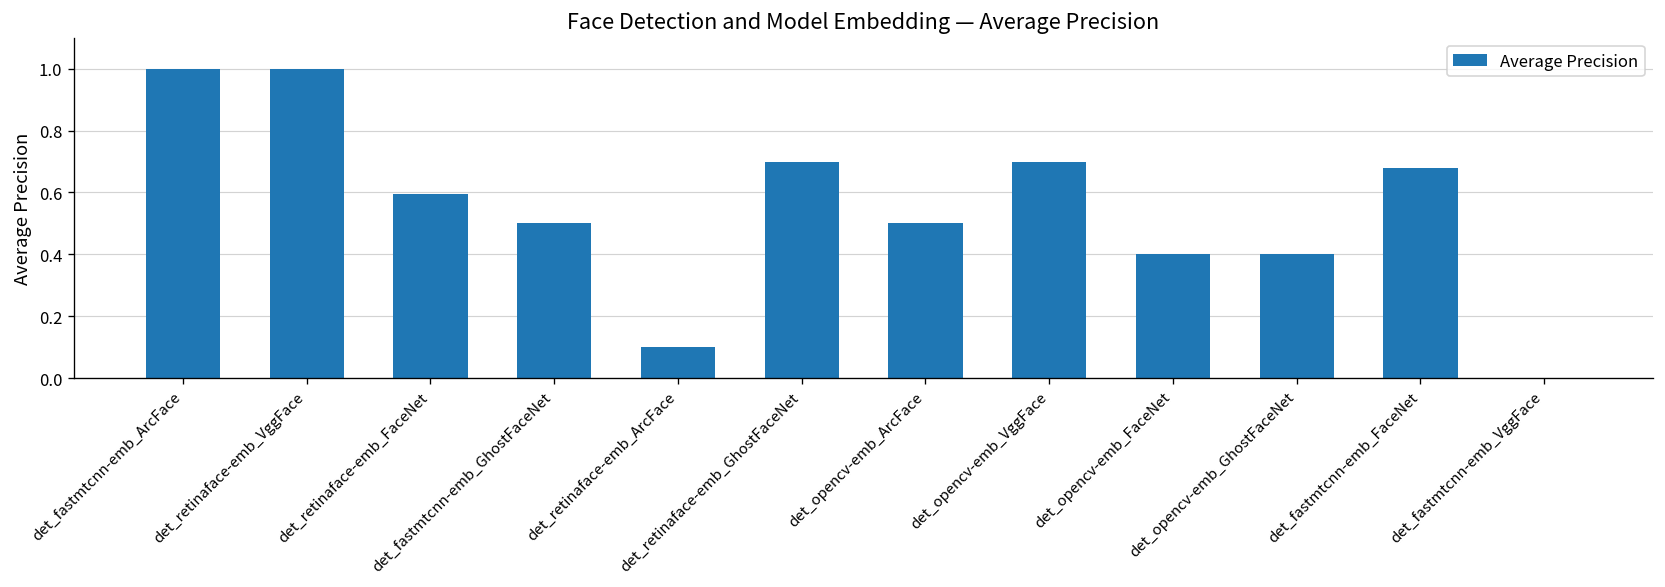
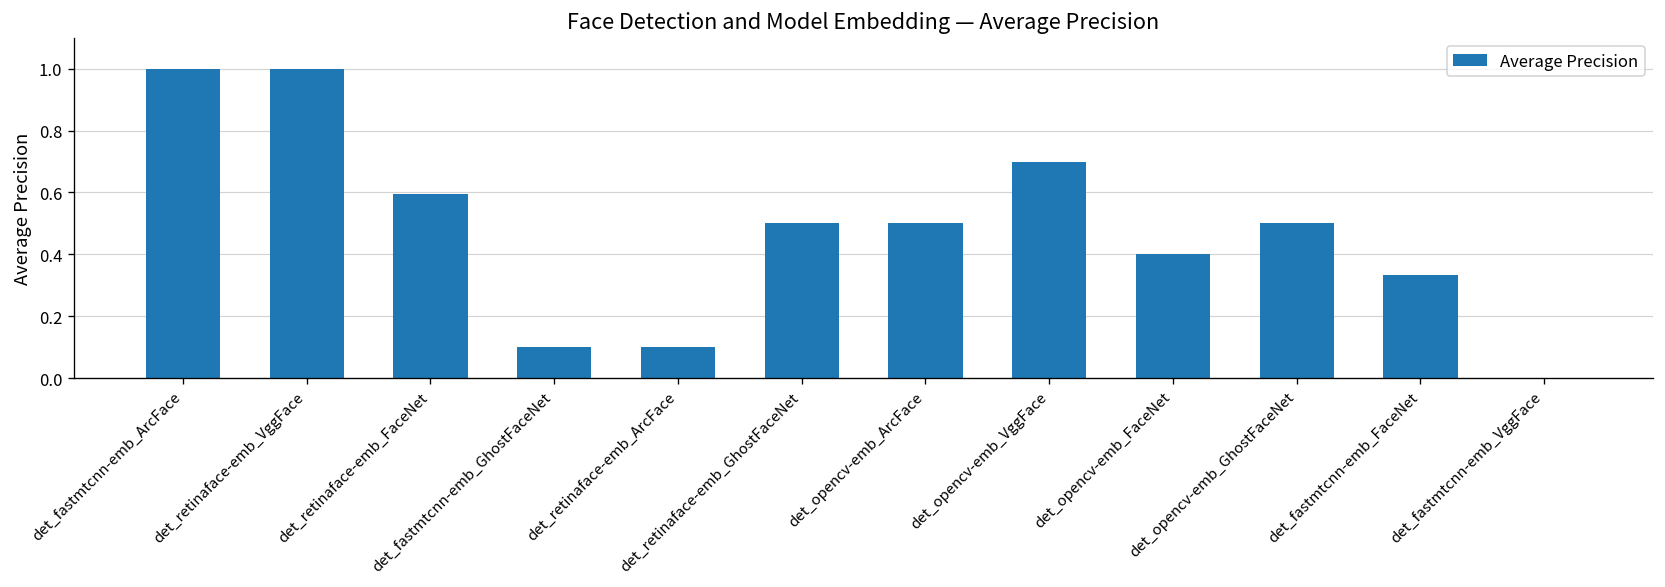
  {
    "det_fastmtcnn-emb_ArcFace": 1.00,
    "det_retinaface-emb_VggFace": 1.00,
    "det_retinaface-emb_FaceNet": 0.60,
-   "det_fastmtcnn-emb_GhostFaceNet": 0.5,
+   "det_fastmtcnn-emb_GhostFaceNet": 0.1,
    "det_retinaface-emb_ArcFace": 0.10,
-   "det_retinaface-emb_GhostFaceNet": 0.7,
+   "det_retinaface-emb_GhostFaceNet": 0.5,
    "det_opencv-emb_ArcFace": 0.50,
    "det_opencv-emb_VggFace": 0.70,
    "det_opencv-emb_FaceNet": 0.40,
-   "det_opencv-emb_GhostFaceNet": 0.4,
-   "det_fastmtcnn-emb_FaceNet": 0.68,
+   "det_opencv-emb_GhostFaceNet": 0.5,
+   "det_fastmtcnn-emb_FaceNet": 0.33,
    "det_fastmtcnn-emb_VggFace": 0.00
  }
